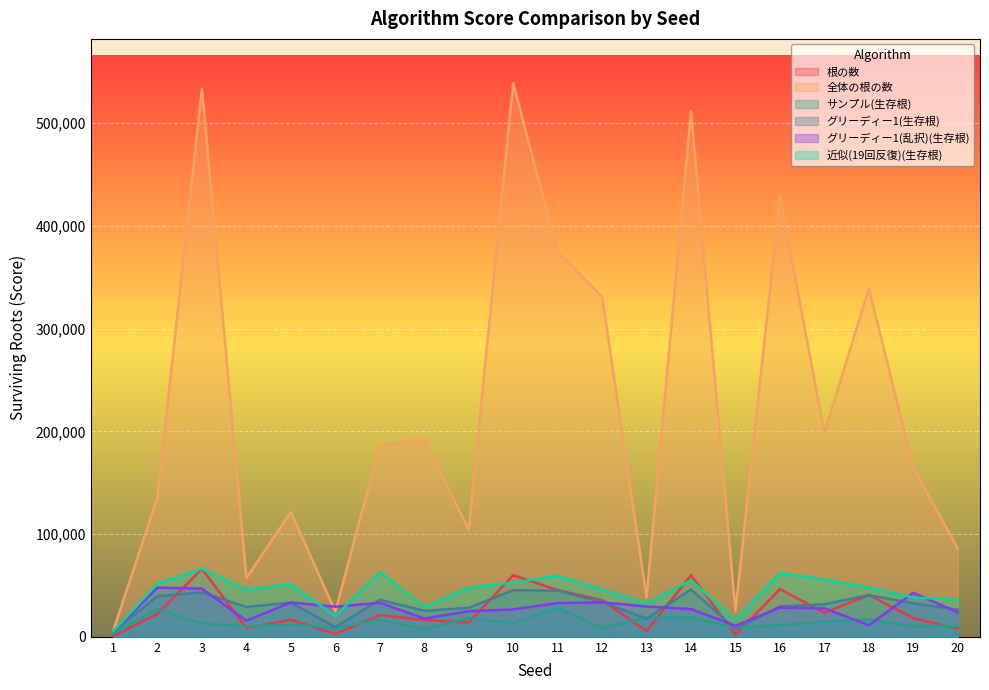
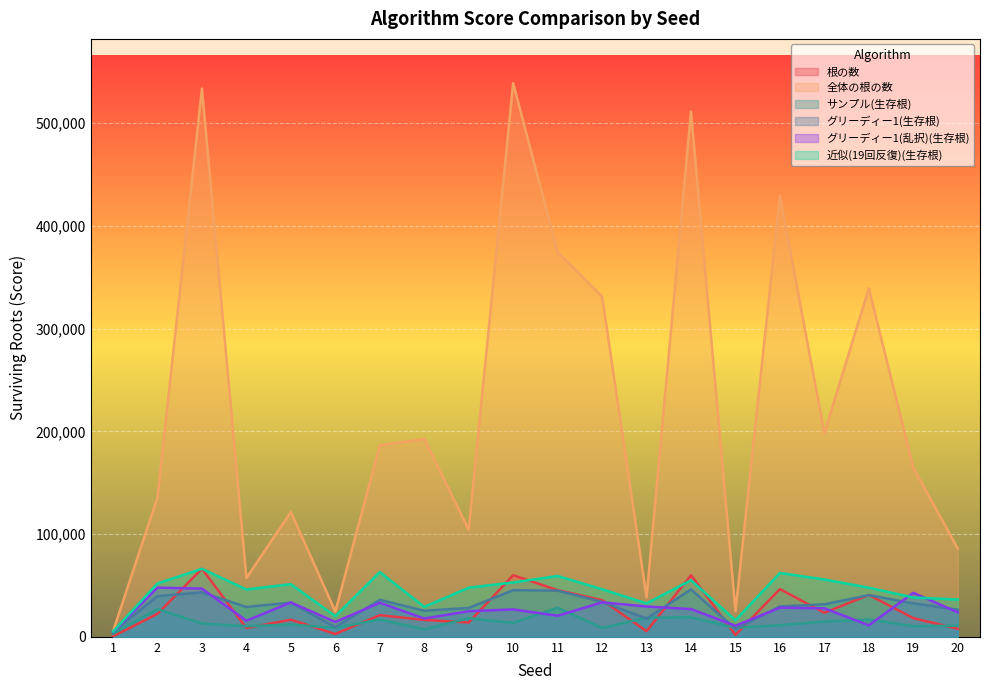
  {
    "グリーディー1(乱択)(生存根)": {
      "2": "48,000",
      "3": "47,000",
      "4": "16,000",
-     "6": "29,000",
+     "6": "14,000",
      "7": "33,000",
      "9": "25,000",
      "10": "27,000",
-     "11": "33,000",
+     "11": "20,000",
      "13": "30,000",
      "14": "27,000",
      "17": "28,000",
      "18": "11,000",
      "19": "43,000"
    }
  }
